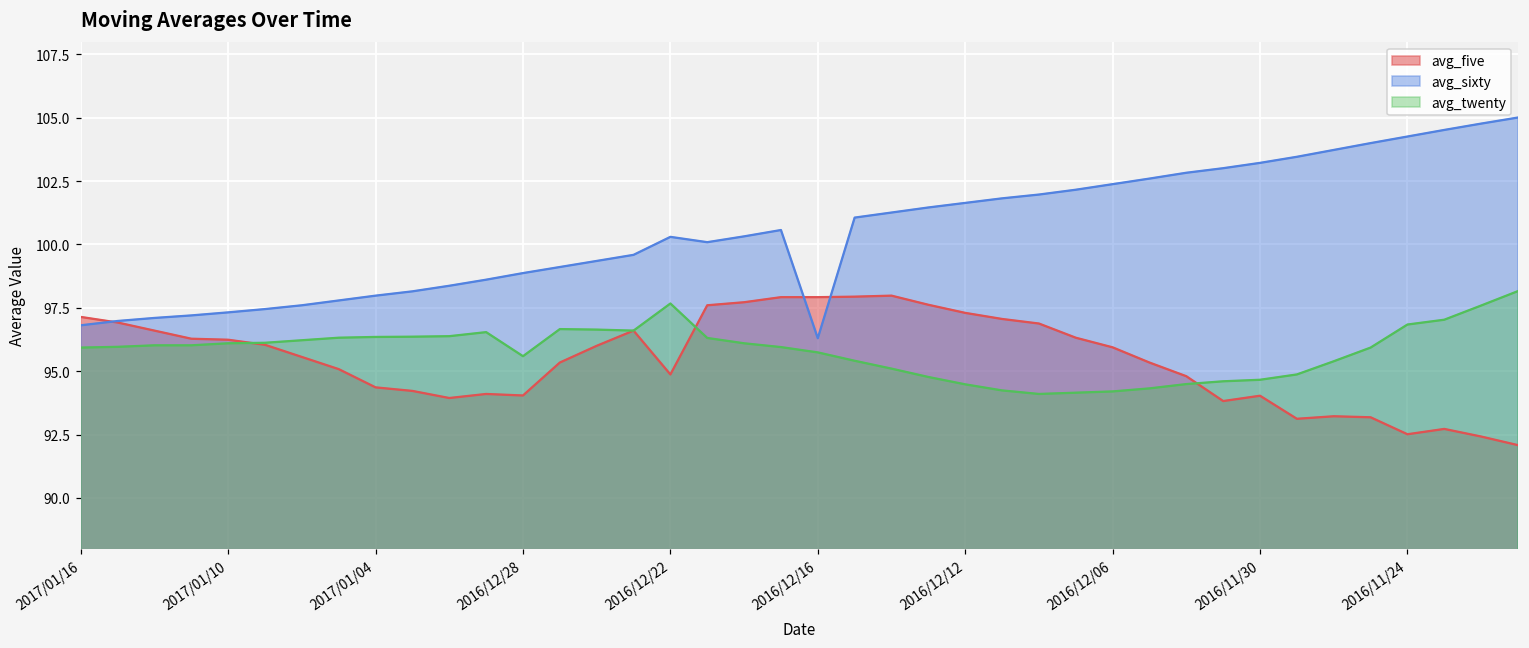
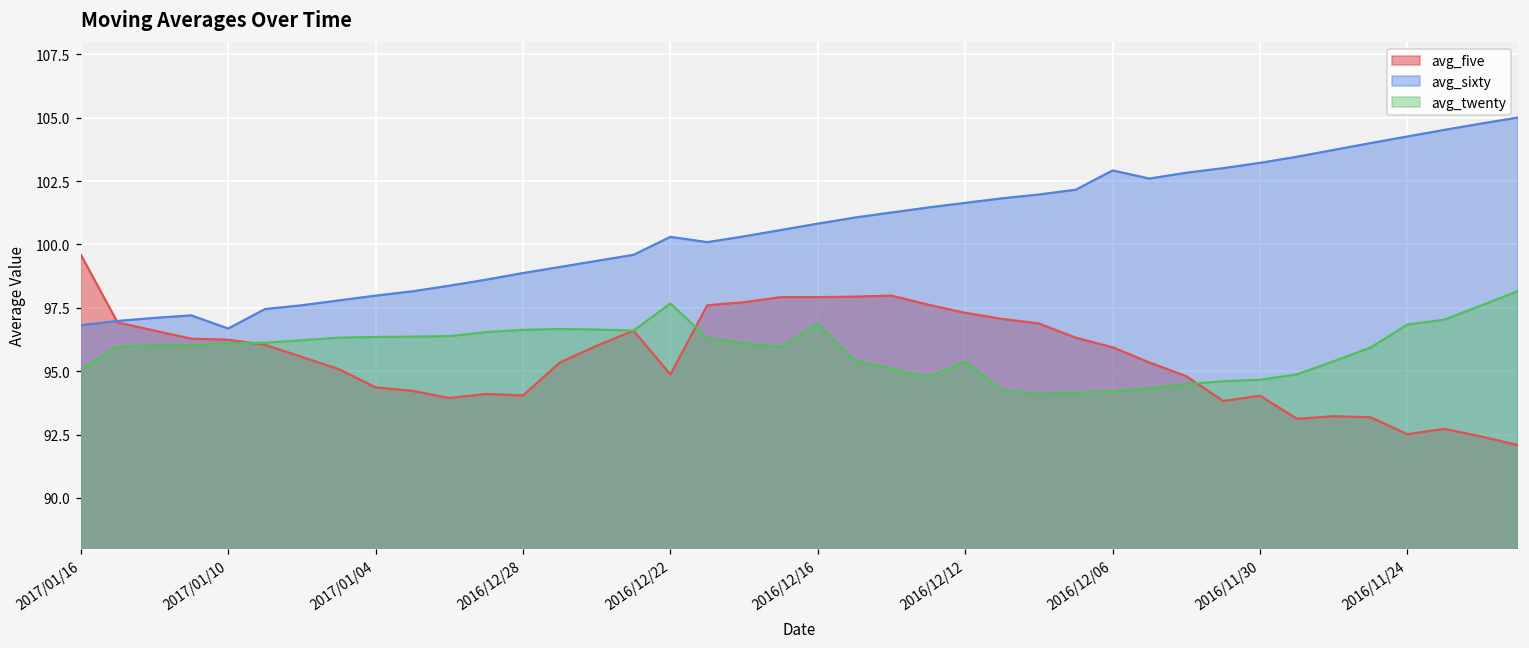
  {
    "avg_five": {
-     "2017/01/16": 97.1,
+     "2017/01/16": 99.6,
      "2017/01/10": 96.2,
      "2017/01/04": 94.4,
      "2016/12/28": 94.0,
      "2016/12/22": 94.9,
      "2016/12/16": 97.9,
      "2016/12/12": 97.3,
      "2016/12/06": 95.9,
      "2016/11/30": 94.0,
      "2016/11/24": 92.5
    },
    "avg_sixty": {
      "2017/01/16": 96.8,
-     "2017/01/10": 97.3,
+     "2017/01/10": 96.7,
      "2017/01/04": 98.0,
      "2016/12/28": 98.9,
      "2016/12/22": 100.3,
-     "2016/12/16": 96.3,
+     "2016/12/16": 100.8,
      "2016/12/12": 101.6,
-     "2016/12/06": 102.4,
+     "2016/12/06": 102.9,
      "2016/11/30": 103.2,
      "2016/11/24": 104.3
    },
    "avg_twenty": {
-     "2017/01/16": 95.9,
+     "2017/01/16": 95.1,
      "2017/01/10": 96.1,
      "2017/01/04": 96.4,
-     "2016/12/28": 95.6,
+     "2016/12/28": 96.6,
      "2016/12/22": 97.7,
-     "2016/12/16": 95.7,
-     "2016/12/12": 94.5,
+     "2016/12/16": 96.9,
+     "2016/12/12": 95.4,
      "2016/12/06": 94.2,
      "2016/11/30": 94.7,
      "2016/11/24": 96.8
    }
  }
